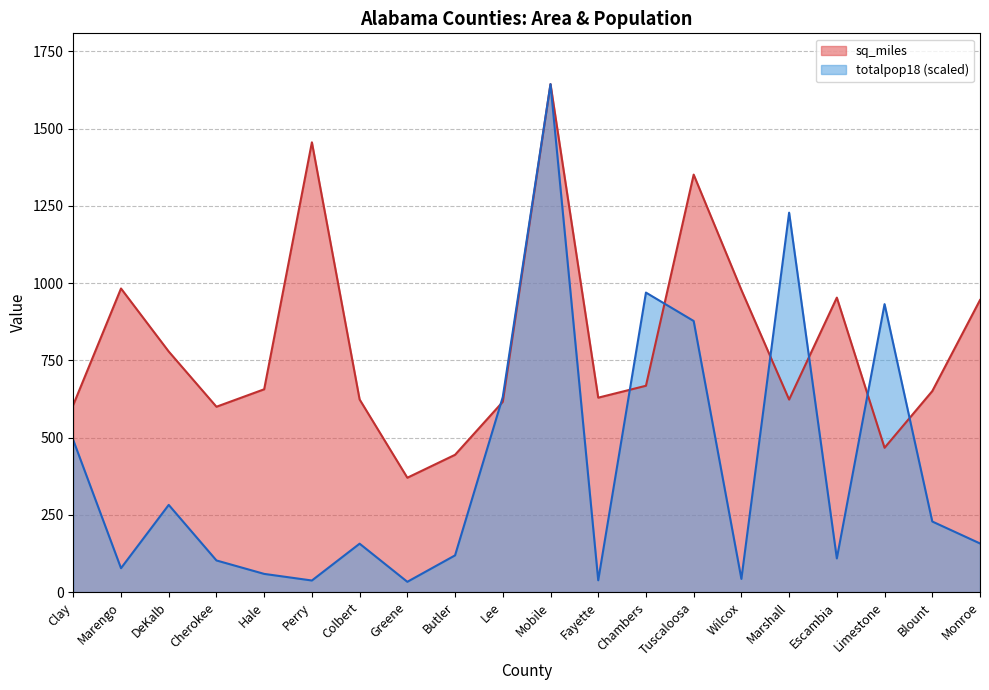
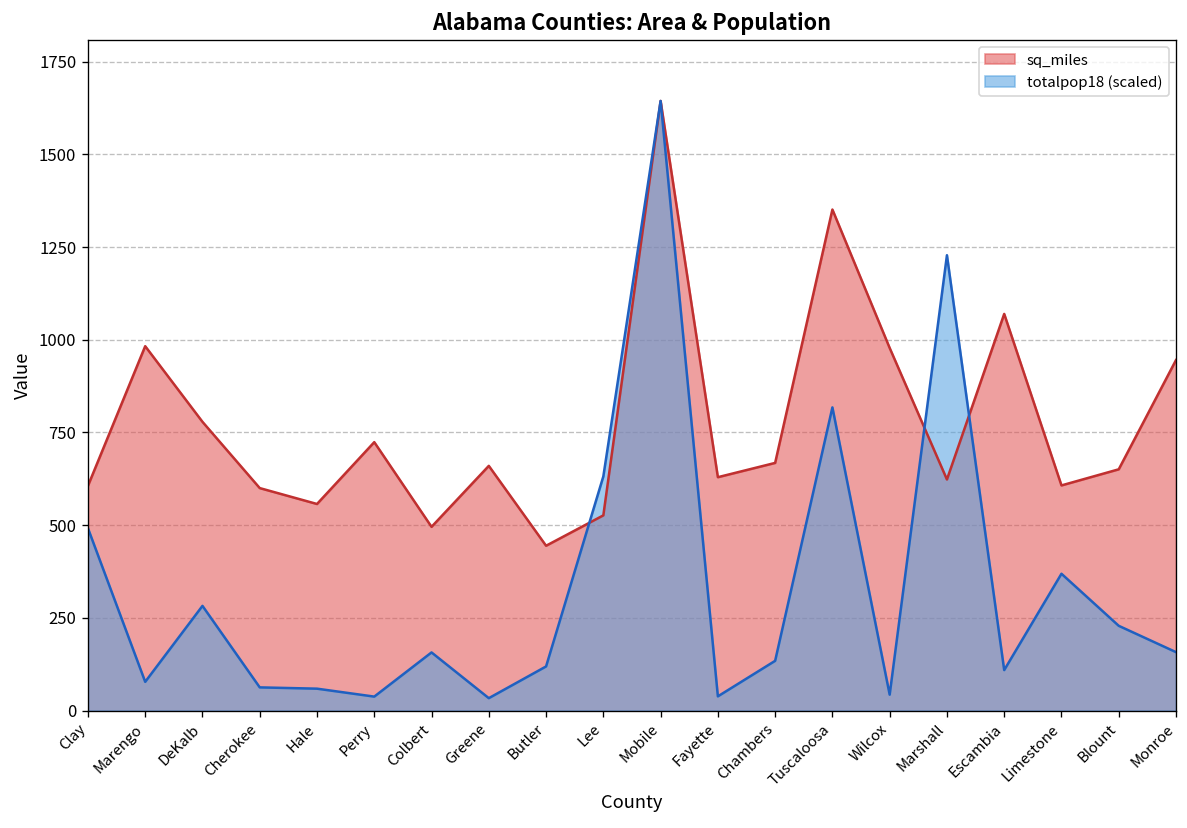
  {
    "sq_miles": {
      "Clay": 610,
      "Marengo": 980,
      "DeKalb": 780,
      "Cherokee": 600,
-     "Hale": 660,
-     "Perry": 1460,
-     "Colbert": 620,
-     "Greene": 370,
+     "Hale": 560,
+     "Perry": 720,
+     "Colbert": 500,
+     "Greene": 660,
      "Butler": 440,
-     "Lee": 620,
+     "Lee": 530,
      "Fayette": 630,
      "Chambers": 670,
      "Tuscaloosa": 1350,
      "Wilcox": 980,
      "Marshall": 620,
-     "Escambia": 950,
-     "Limestone": 470,
+     "Escambia": 1070,
+     "Limestone": 610,
      "Blount": 650,
      "Monroe": 950
    },
    "totalpop18 (scaled)": {
      "Clay": 490,
      "Marengo": 80,
      "DeKalb": 280,
-     "Cherokee": 100,
+     "Cherokee": 60,
      "Hale": 60,
      "Perry": 40,
      "Colbert": 160,
      "Greene": 30,
      "Butler": 120,
      "Lee": 630,
      "Fayette": 40,
-     "Chambers": 970,
-     "Tuscaloosa": 880,
+     "Chambers": 130,
+     "Tuscaloosa": 820,
      "Wilcox": 40,
      "Marshall": 1230,
      "Escambia": 110,
-     "Limestone": 930,
+     "Limestone": 370,
      "Blount": 230,
      "Monroe": 160
    }
  }
